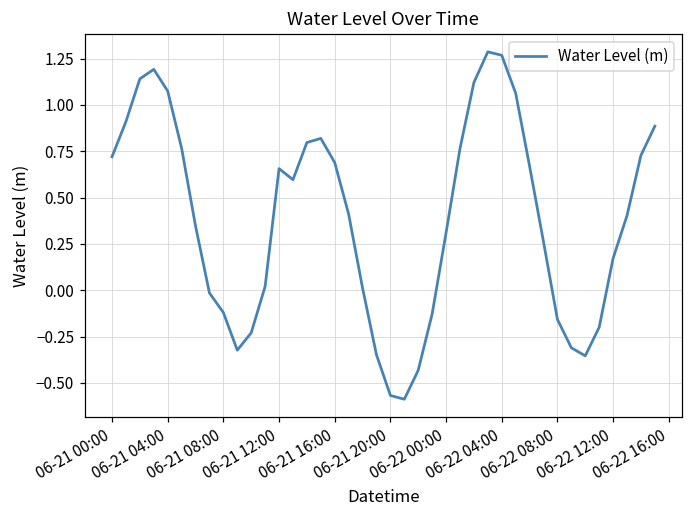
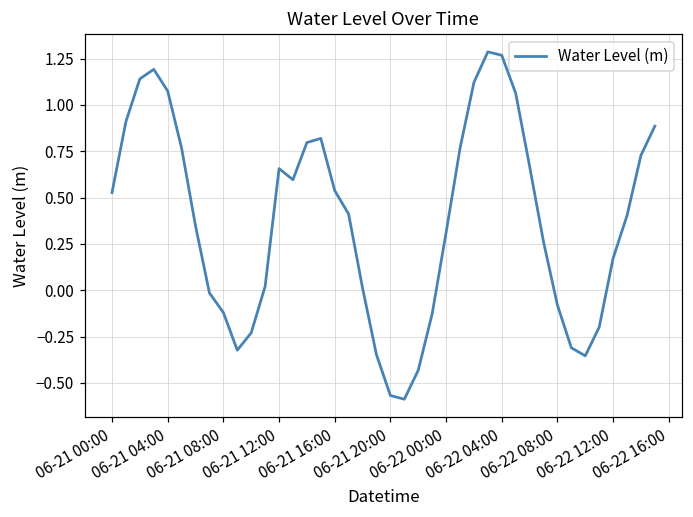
  {
-   "06-21 00:00": 0.72,
+   "06-21 00:00": 0.53,
    "06-21 04:00": 1.07,
    "06-21 08:00": -0.12,
    "06-21 12:00": 0.66,
-   "06-21 16:00": 0.69,
+   "06-21 16:00": 0.54,
    "06-21 20:00": -0.57,
    "06-22 00:00": 0.31,
    "06-22 04:00": 1.27,
-   "06-22 08:00": -0.16,
+   "06-22 08:00": -0.08,
    "06-22 12:00": 0.17
  }
